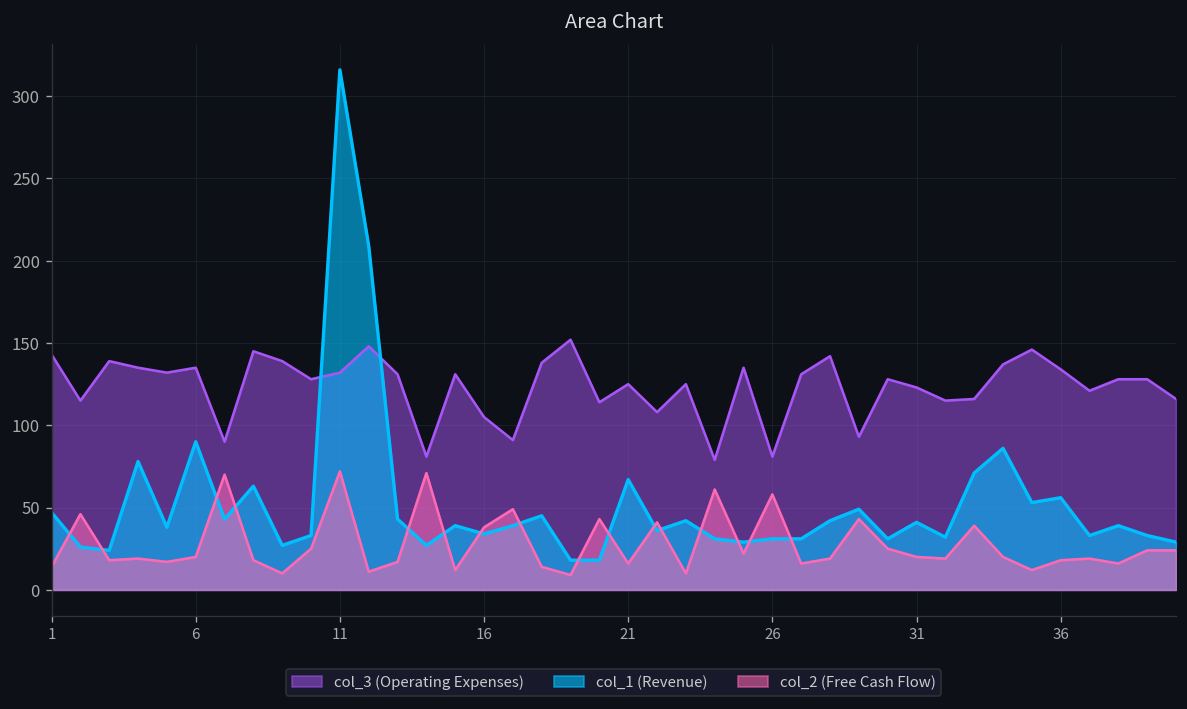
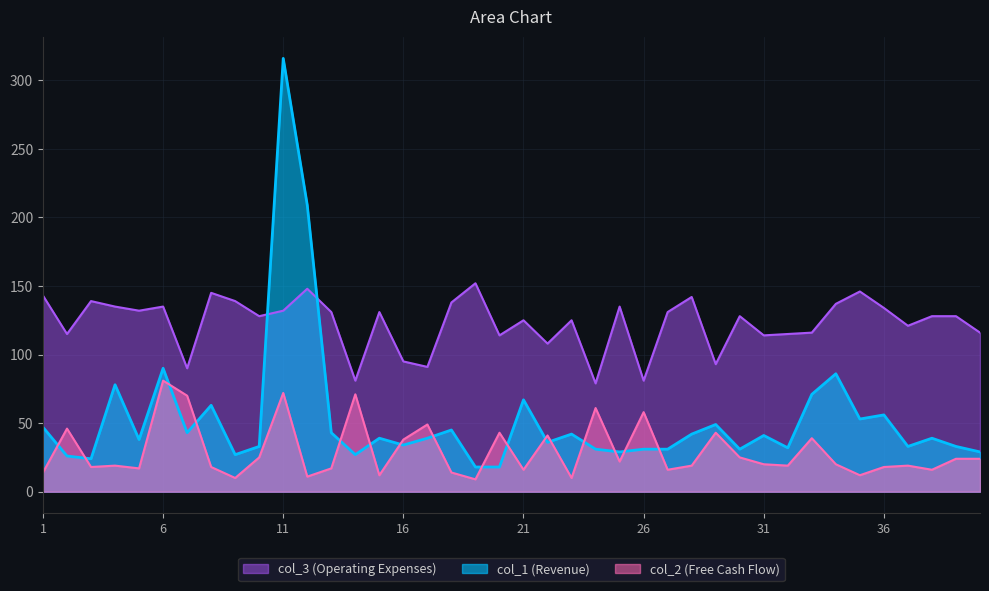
  {
    "col_3 (Operating Expenses)": {
      "1": 143,
      "6": 135,
      "11": 132,
-     "16": 105,
+     "16": 95,
      "21": 125,
      "26": 81,
-     "31": 123,
+     "31": 114,
      "36": 134
    },
    "col_1 (Revenue)": {
      "1": 47,
      "6": 90,
      "11": 316,
      "16": 34,
      "21": 67,
      "26": 31,
      "31": 41,
      "36": 56
    },
    "col_2 (Free Cash Flow)": {
      "1": 14,
-     "6": 20,
+     "6": 81,
      "11": 72,
      "16": 38,
      "21": 16,
      "26": 58,
      "31": 20,
      "36": 18
    }
  }
